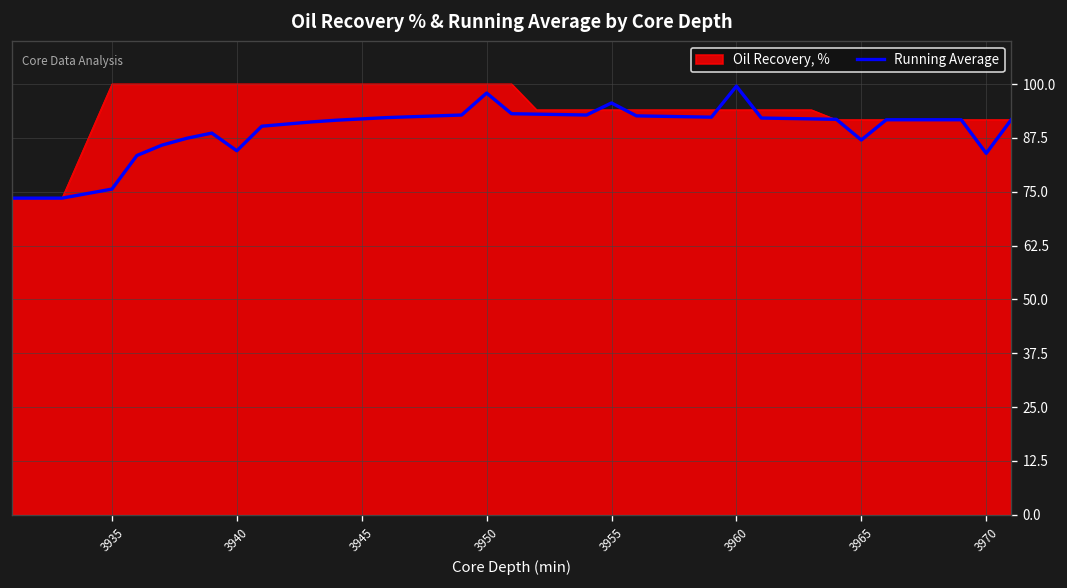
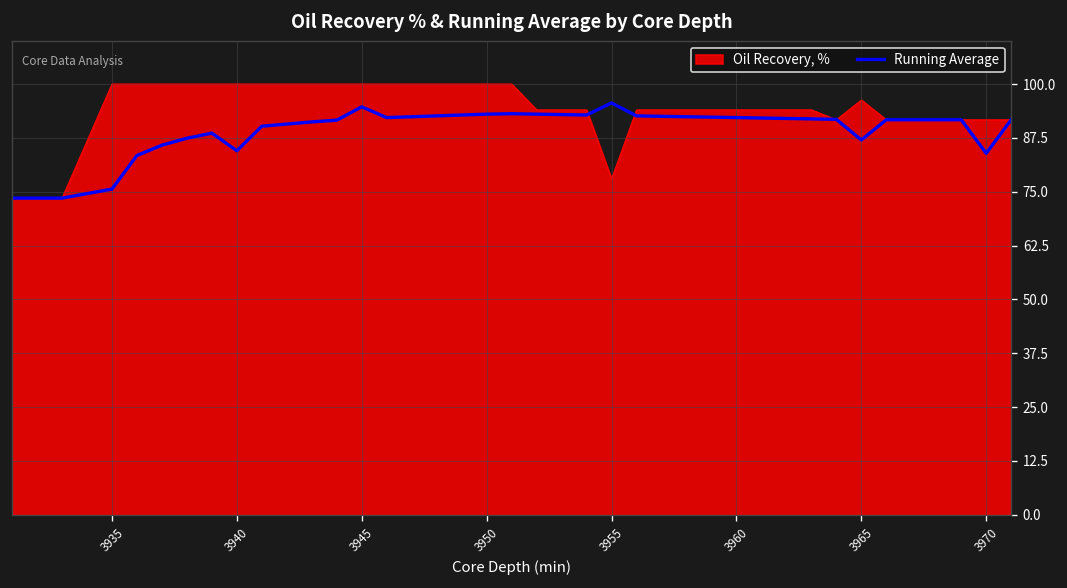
  {
    "Oil Recovery, %": {
      "3935": 100,
      "3940": 100,
      "3945": 100,
      "3950": 100,
-     "3955": 94,
+     "3955": 78,
      "3960": 94,
-     "3965": 92,
+     "3965": 96,
      "3970": 92
    },
    "Running Average": {
      "3935": 76,
      "3940": 85,
-     "3945": 92,
-     "3950": 98,
+     "3945": 95,
+     "3950": 93,
      "3955": 96,
-     "3960": 100,
+     "3960": 92,
      "3965": 87,
      "3970": 84
    }
  }
